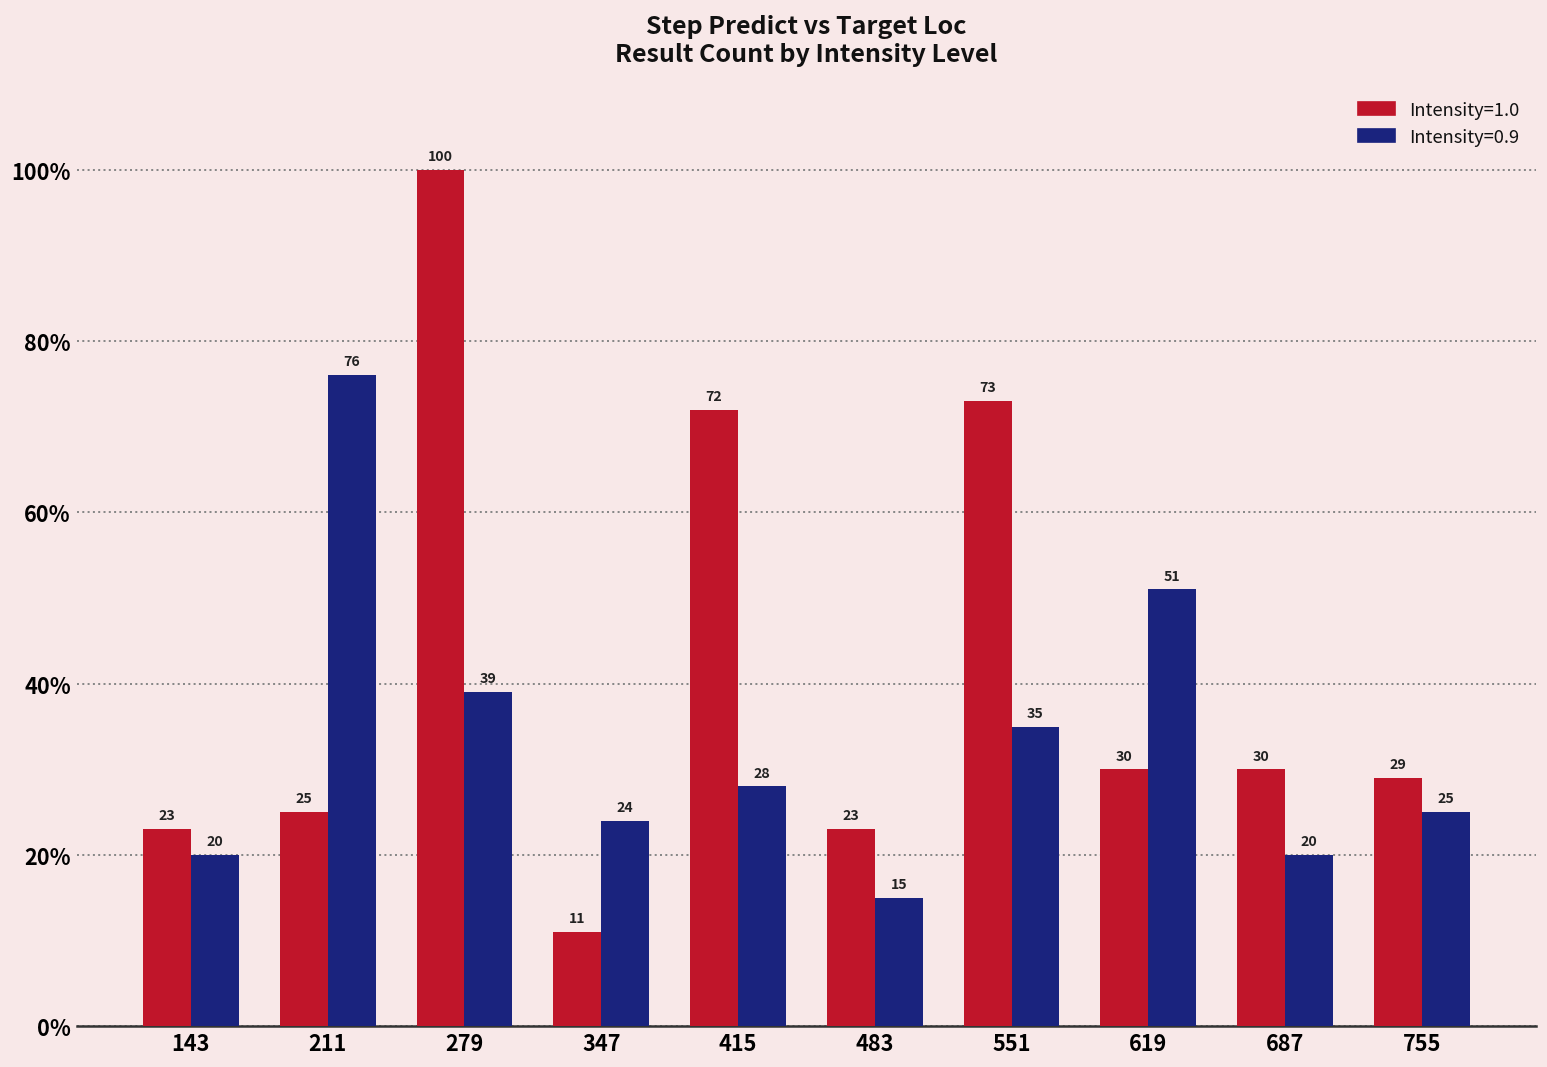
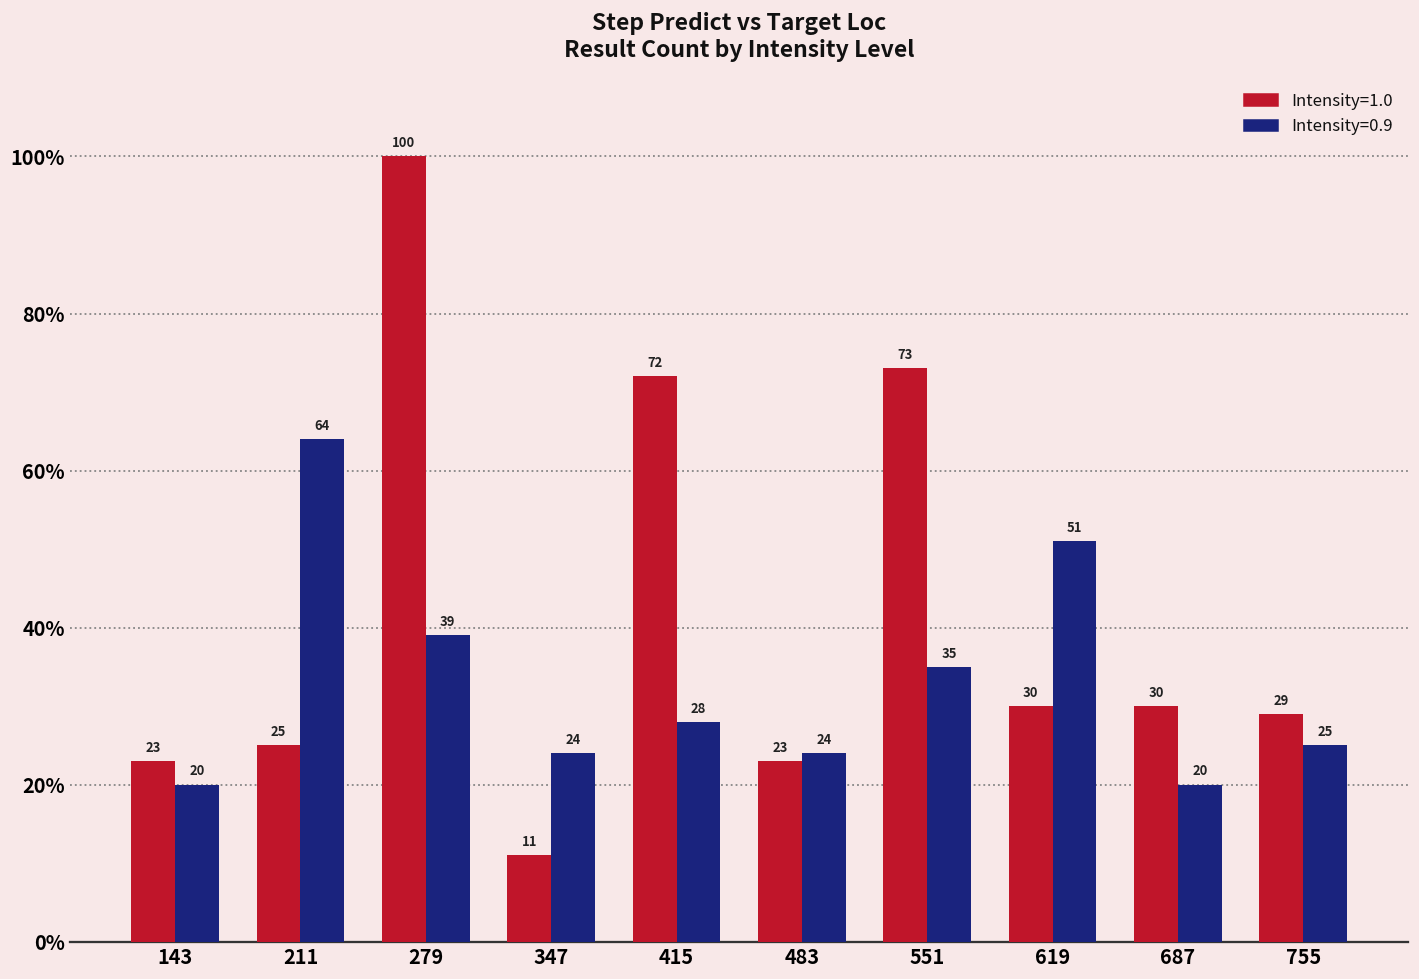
  {
    "Intensity=1.0": {
      "143": 23,
      "211": 25,
      "279": 100,
      "347": 11,
      "415": 72,
      "483": 23,
      "551": 73,
      "619": 30,
      "687": 30,
      "755": 29
    },
    "Intensity=0.9": {
      "143": 20,
-     "211": 76,
+     "211": 64,
      "279": 39,
      "347": 24,
      "415": 28,
-     "483": 15,
+     "483": 24,
      "551": 35,
      "619": 51,
      "687": 20,
      "755": 25
    }
  }
